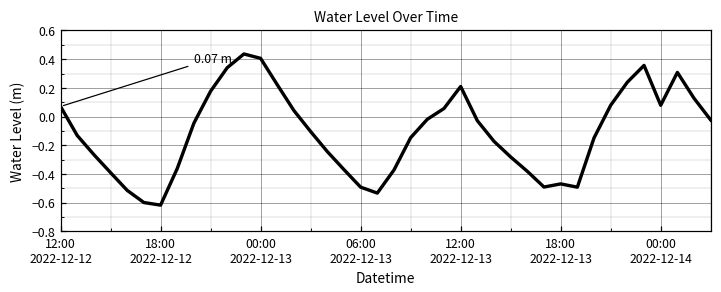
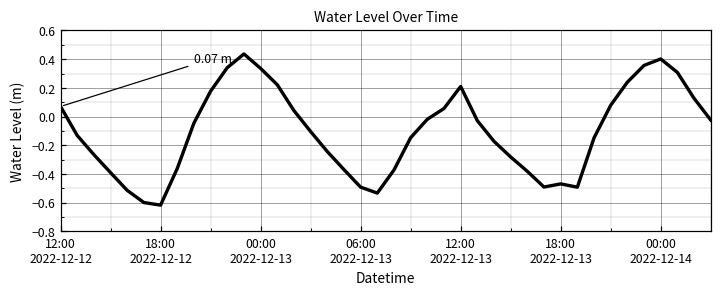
  {
    "12:00 2022-12-12": 0.07,
    "18:00 2022-12-12": -0.62,
-   "00:00 2022-12-13": 0.41,
+   "00:00 2022-12-13": 0.34,
    "06:00 2022-12-13": -0.49,
    "12:00 2022-12-13": 0.21,
    "18:00 2022-12-13": -0.47,
-   "00:00 2022-12-14": 0.08
+   "00:00 2022-12-14": 0.40
  }
